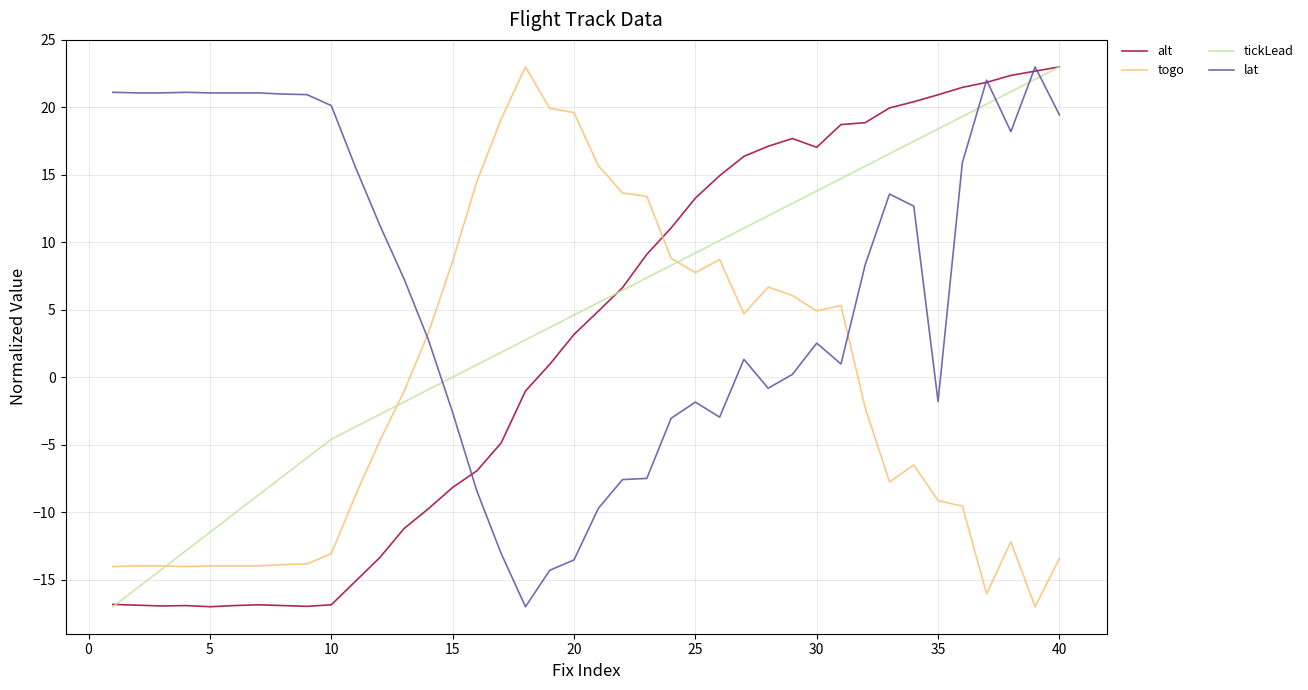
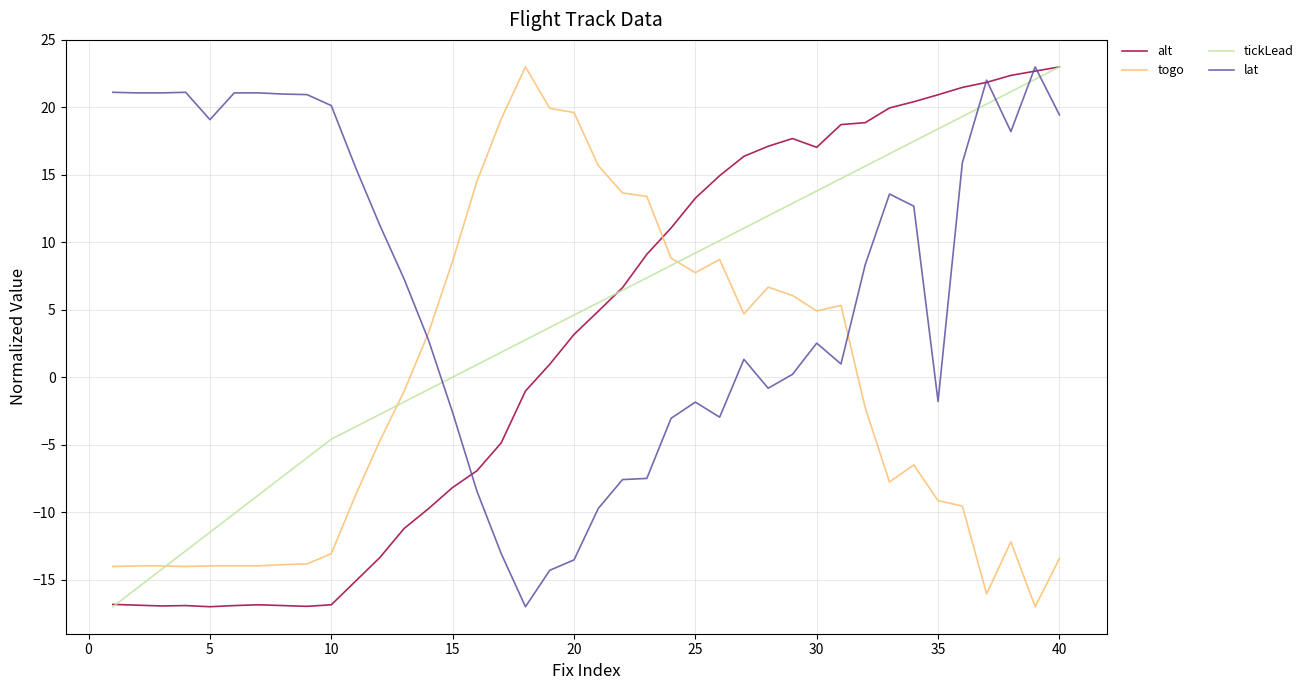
  {
    "alt": {
      "5": -17.0,
      "10": -16.9,
      "15": -8.2,
      "20": 3.2,
      "25": 13.3,
      "30": 17.0,
      "35": 20.9
    },
    "togo": {
      "5": -14.0,
      "10": -13.1,
      "15": 8.6,
      "20": 19.6,
      "25": 7.8,
      "30": 4.9,
      "35": -9.1,
      "40": -13.4
    },
    "tickLead": {
      "5": -11.5,
      "10": -4.6,
      "15": 0.0,
      "20": 4.6,
      "25": 9.2,
      "30": 13.8,
      "35": 18.4
    },
    "lat": {
-     "5": 21.1,
+     "5": 19.1,
      "10": 20.1,
      "15": -2.6,
      "20": -13.5,
      "25": -1.8,
      "30": 2.5,
      "35": -1.8,
      "40": 19.4
    }
  }
